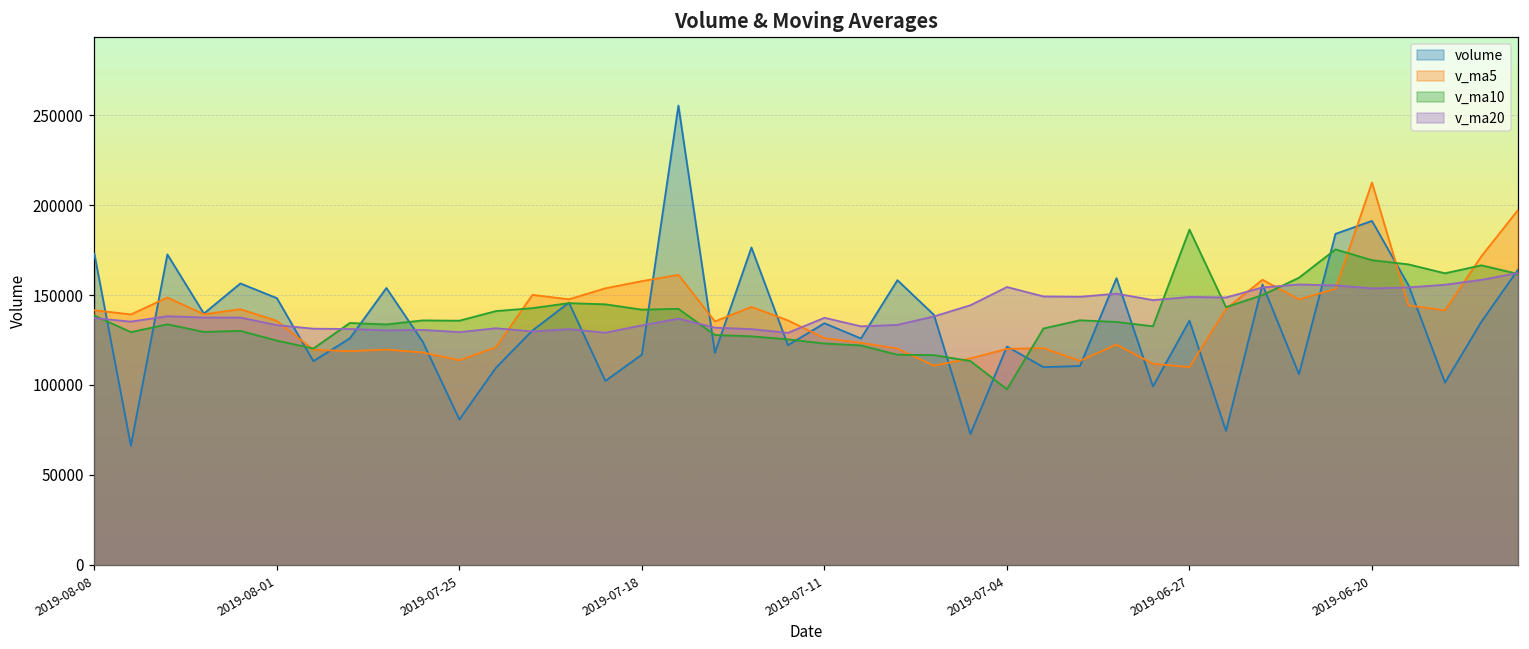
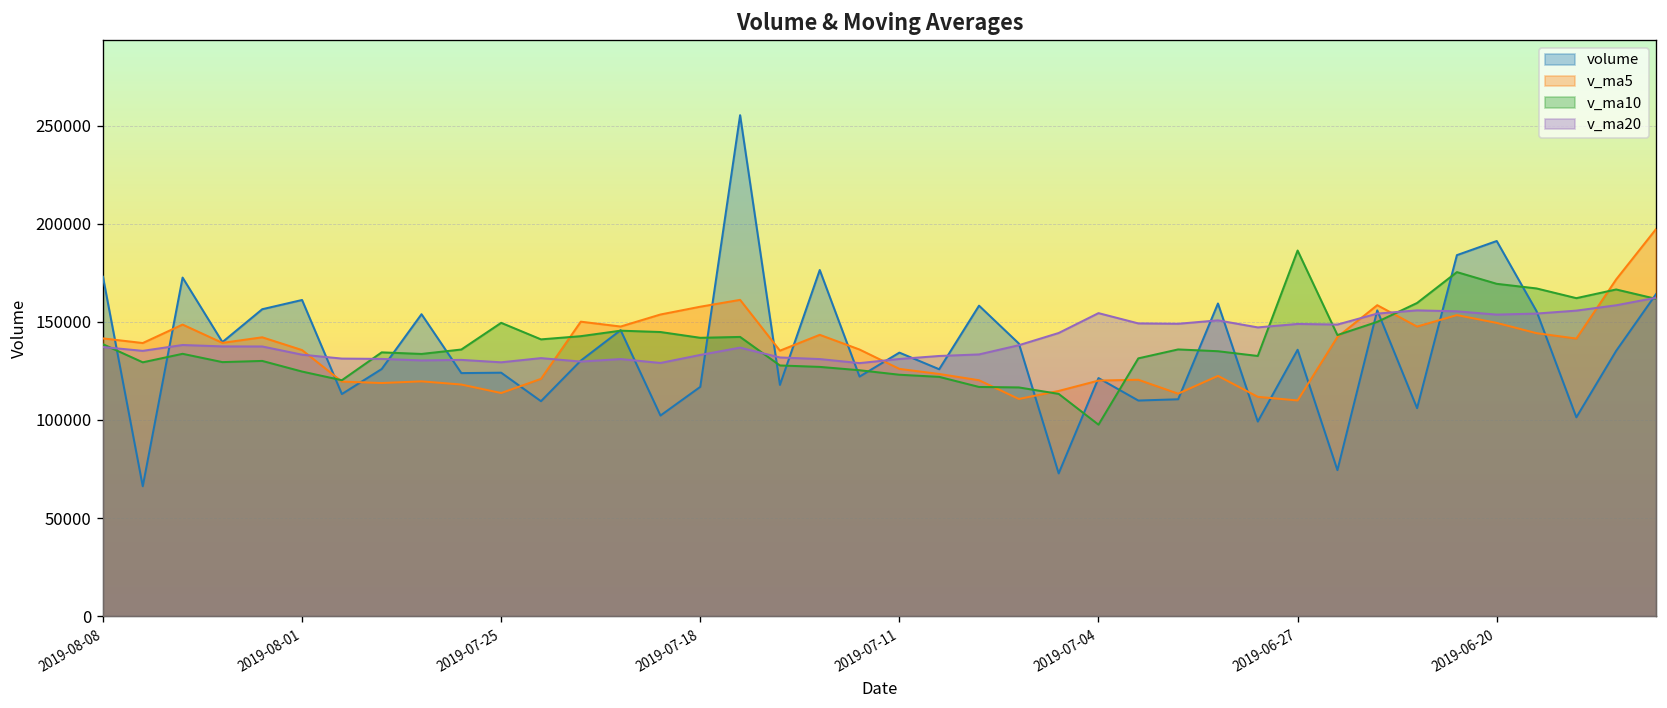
  {
    "volume": {
      "2019-08-08": 173000,
-     "2019-08-01": 148000,
-     "2019-07-25": 81000,
+     "2019-08-01": 161000,
+     "2019-07-25": 124000,
      "2019-07-18": 117000,
      "2019-07-11": 134000,
      "2019-06-27": 136000,
      "2019-06-20": 191000
    },
    "v_ma5": {
      "2019-08-08": 142000,
      "2019-08-01": 136000,
      "2019-07-25": 114000,
      "2019-07-18": 158000,
      "2019-07-11": 126000,
      "2019-06-27": 110000,
-     "2019-06-20": 213000
+     "2019-06-20": 149000
    },
    "v_ma10": {
      "2019-08-01": 125000,
-     "2019-07-25": 136000,
+     "2019-07-25": 150000,
      "2019-07-18": 142000,
      "2019-07-11": 123000,
      "2019-07-04": 98000,
      "2019-06-27": 186000,
      "2019-06-20": 169000
    },
    "v_ma20": {
      "2019-08-01": 133000,
      "2019-07-25": 129000,
      "2019-07-18": 133000,
-     "2019-07-11": 137000,
+     "2019-07-11": 131000,
      "2019-07-04": 154000,
      "2019-06-27": 149000,
      "2019-06-20": 154000
    }
  }
